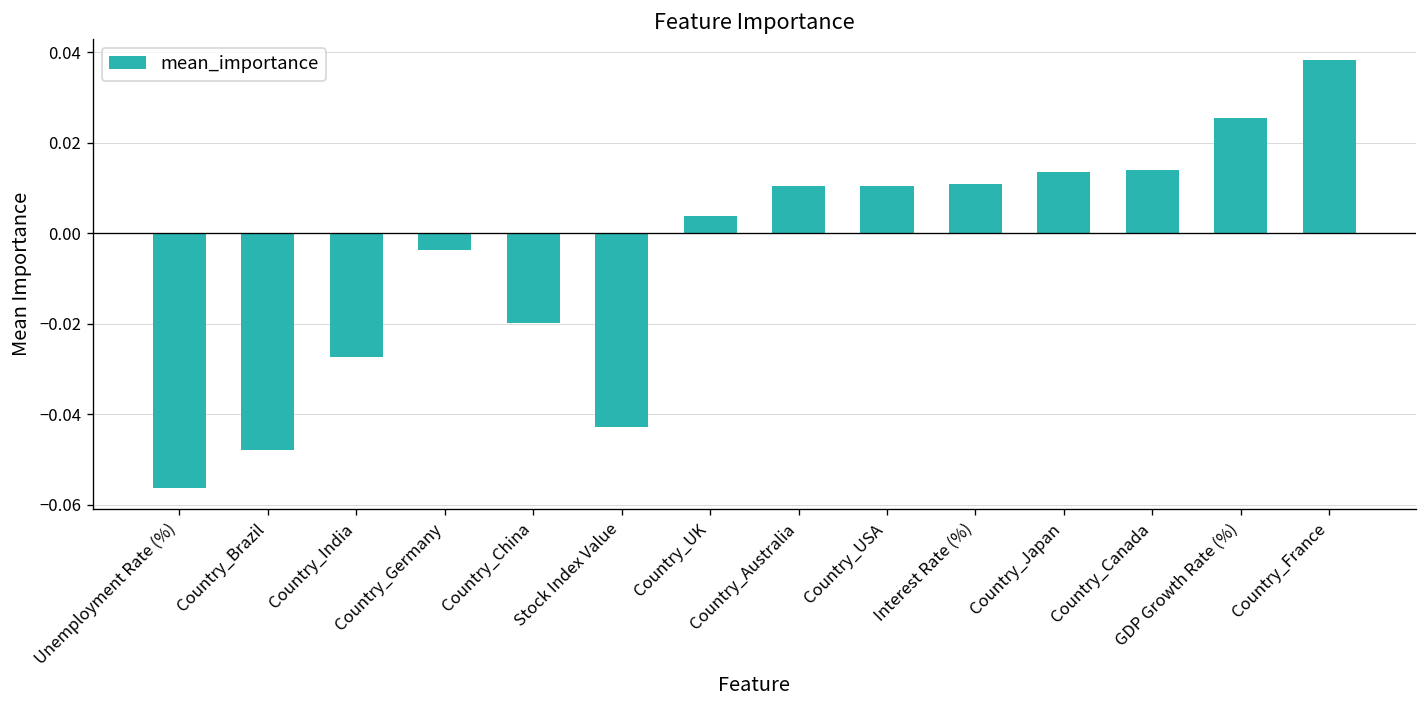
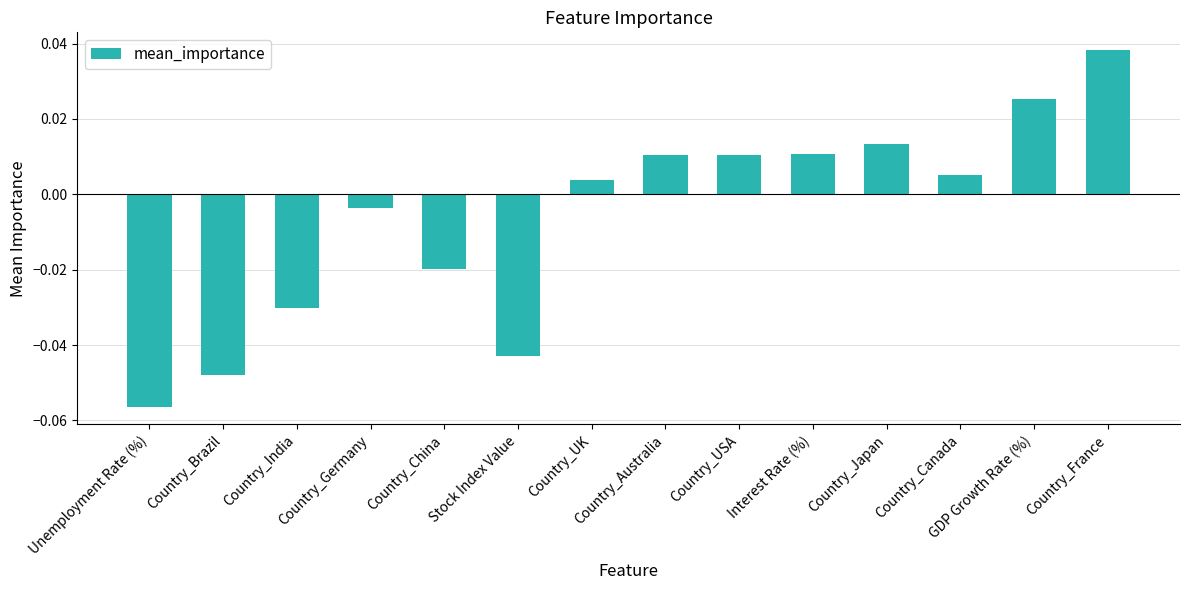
  {
    "Unemployment Rate (%)": -0.056,
    "Country_Brazil": -0.048,
-   "Country_India": -0.027,
+   "Country_India": -0.030,
    "Country_Germany": -0.004,
    "Country_China": -0.020,
    "Stock Index Value": -0.043,
    "Country_UK": 0.004,
    "Country_Australia": 0.010,
    "Country_USA": 0.010,
    "Interest Rate (%)": 0.011,
    "Country_Japan": 0.013,
-   "Country_Canada": 0.014,
+   "Country_Canada": 0.005,
    "GDP Growth Rate (%)": 0.025,
    "Country_France": 0.038
  }
